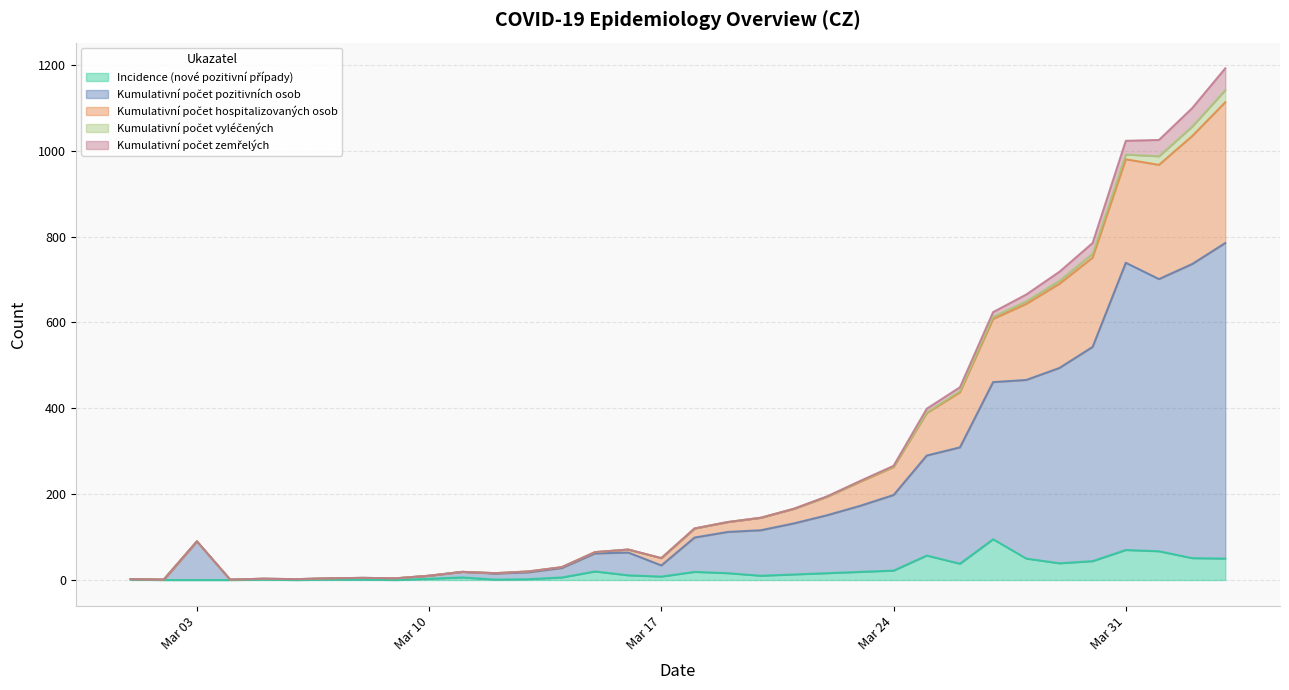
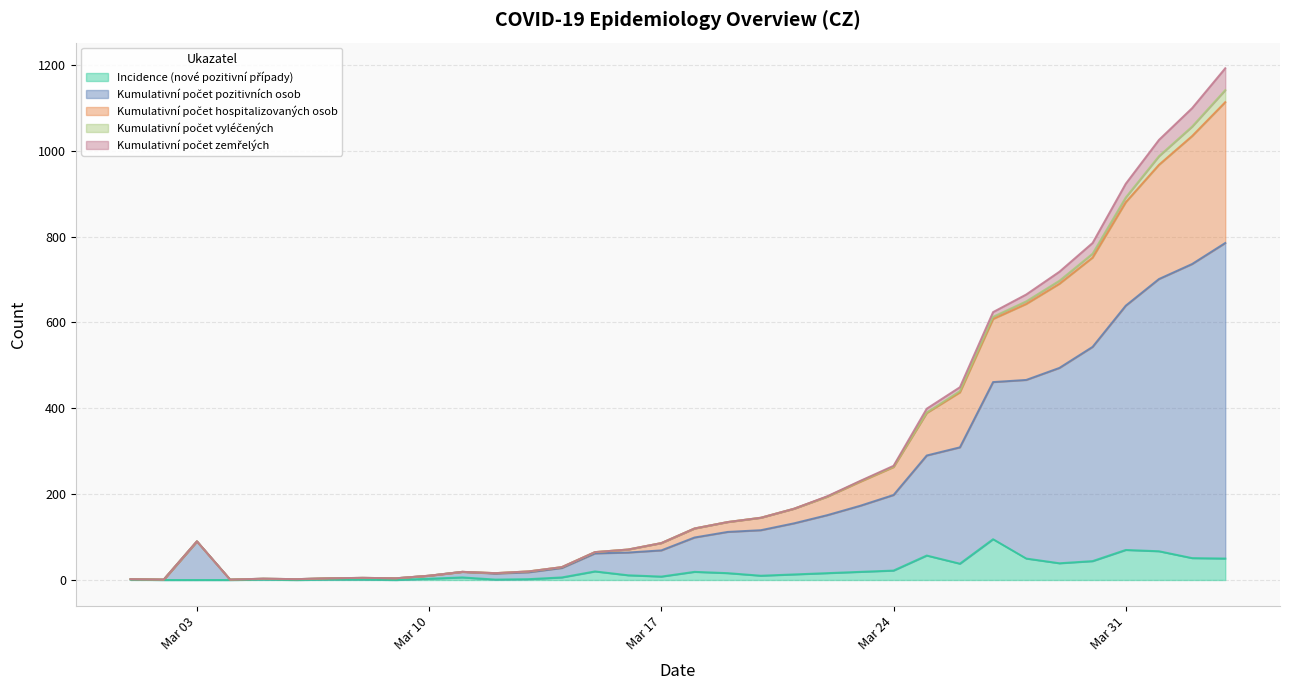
  {
    "Incidence (nové pozitivní případy)": {
      "Mar 03": 0,
      "Mar 10": 0,
      "Mar 17": 10,
      "Mar 24": 20,
      "Mar 31": 70
    },
    "Kumulativní počet pozitivních osob": {
-     "Mar 17": 30,
+     "Mar 17": 60,
      "Mar 24": 180,
-     "Mar 31": 670
+     "Mar 31": 570
    }
  }
